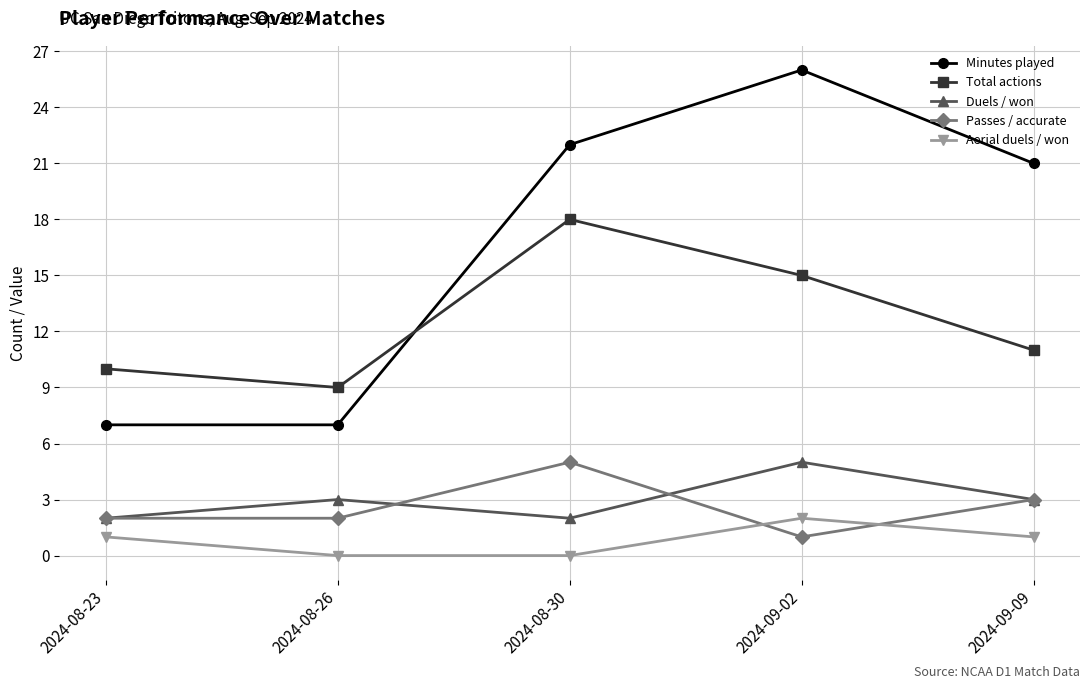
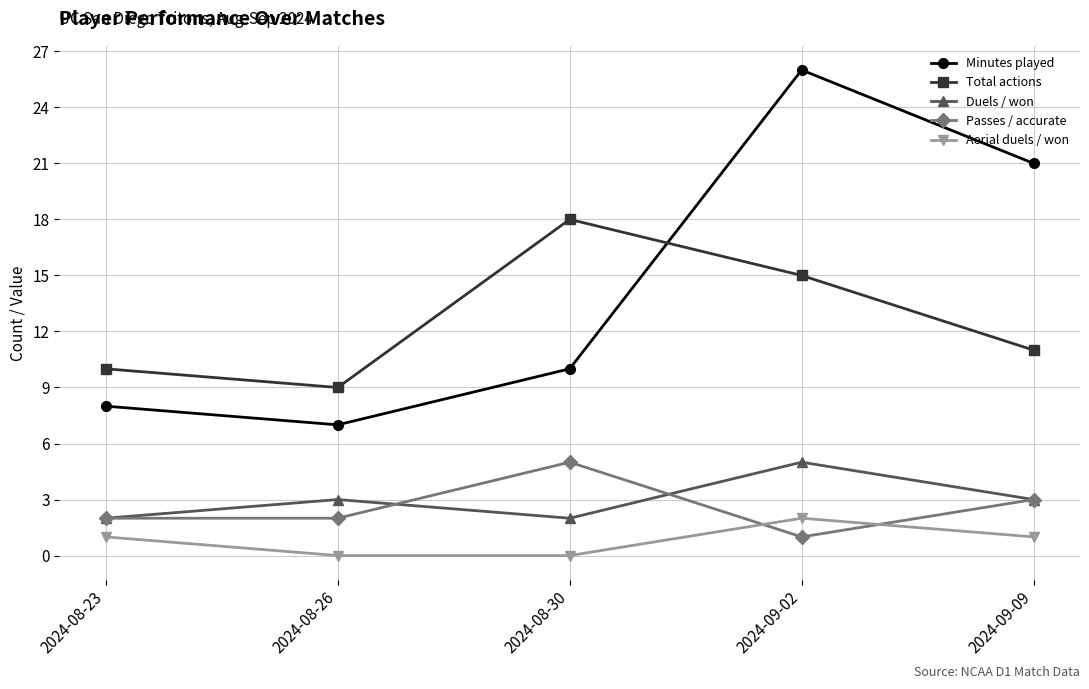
  {
    "Minutes played": {
-     "2024-08-23": 7,
+     "2024-08-23": 8,
      "2024-08-26": 7,
-     "2024-08-30": 22,
+     "2024-08-30": 10,
      "2024-09-02": 26,
      "2024-09-09": 21
    }
  }
